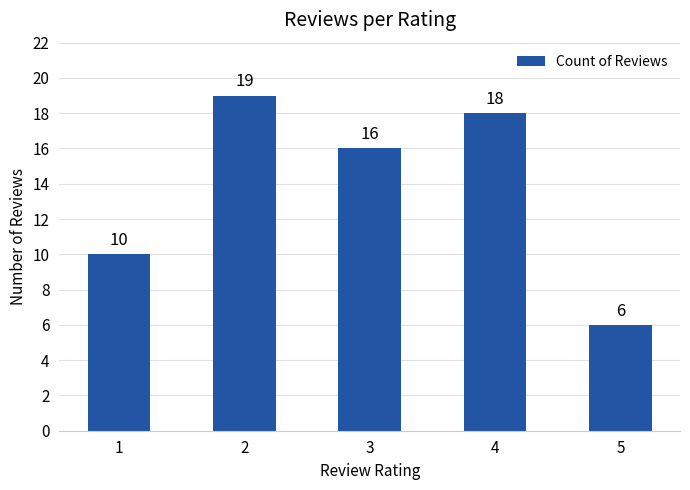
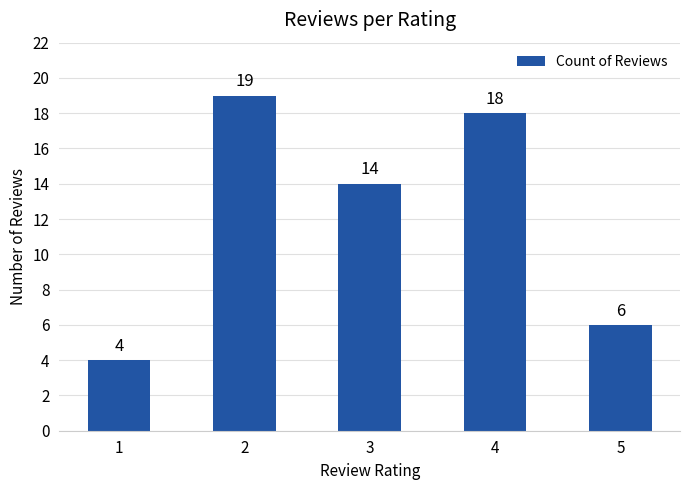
  {
-   "1": 10,
+   "1": 4,
    "2": 19,
-   "3": 16,
+   "3": 14,
    "4": 18,
    "5": 6
  }
